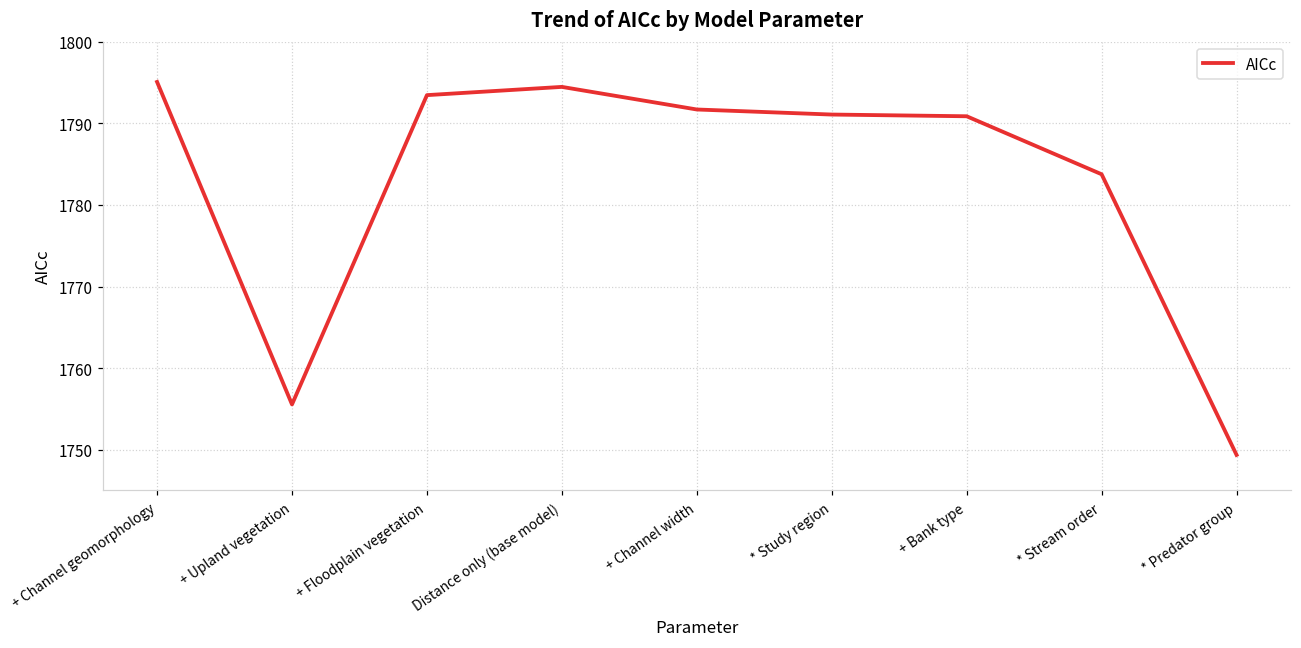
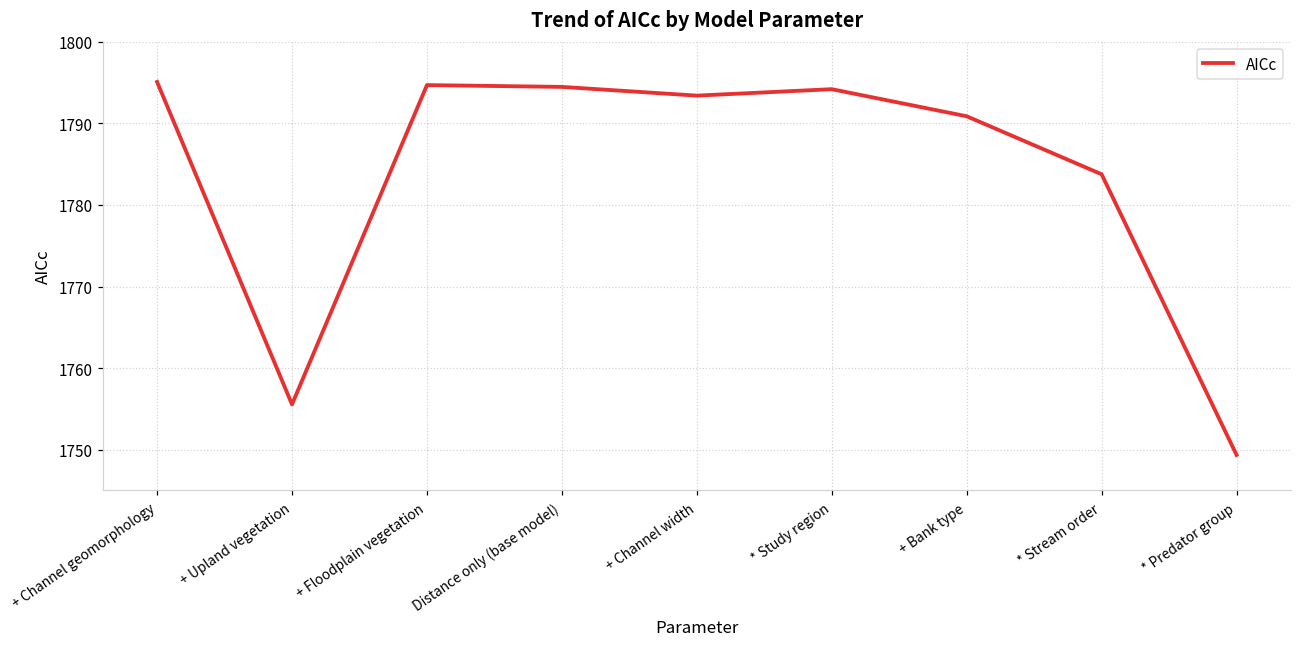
  {
    "+ Channel geomorphology": 1795,
    "+ Upland vegetation": 1756,
-   "+ Floodplain vegetation": 1793,
+   "+ Floodplain vegetation": 1795,
    "Distance only (base model)": 1794,
-   "+ Channel width": 1792,
-   "* Study region": 1791,
+   "+ Channel width": 1793,
+   "* Study region": 1794,
    "+ Bank type": 1791,
    "* Stream order": 1784,
    "* Predator group": 1749
  }
